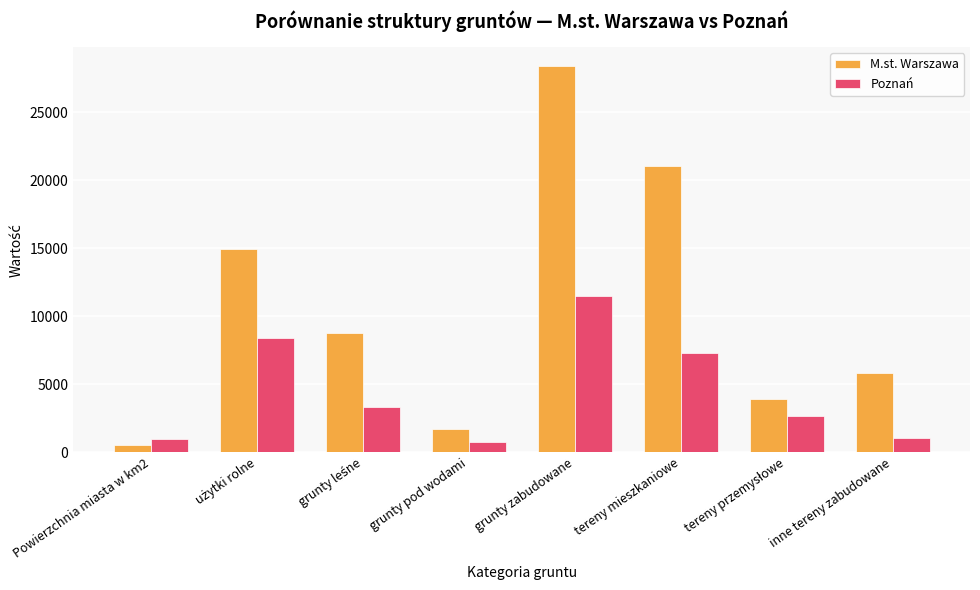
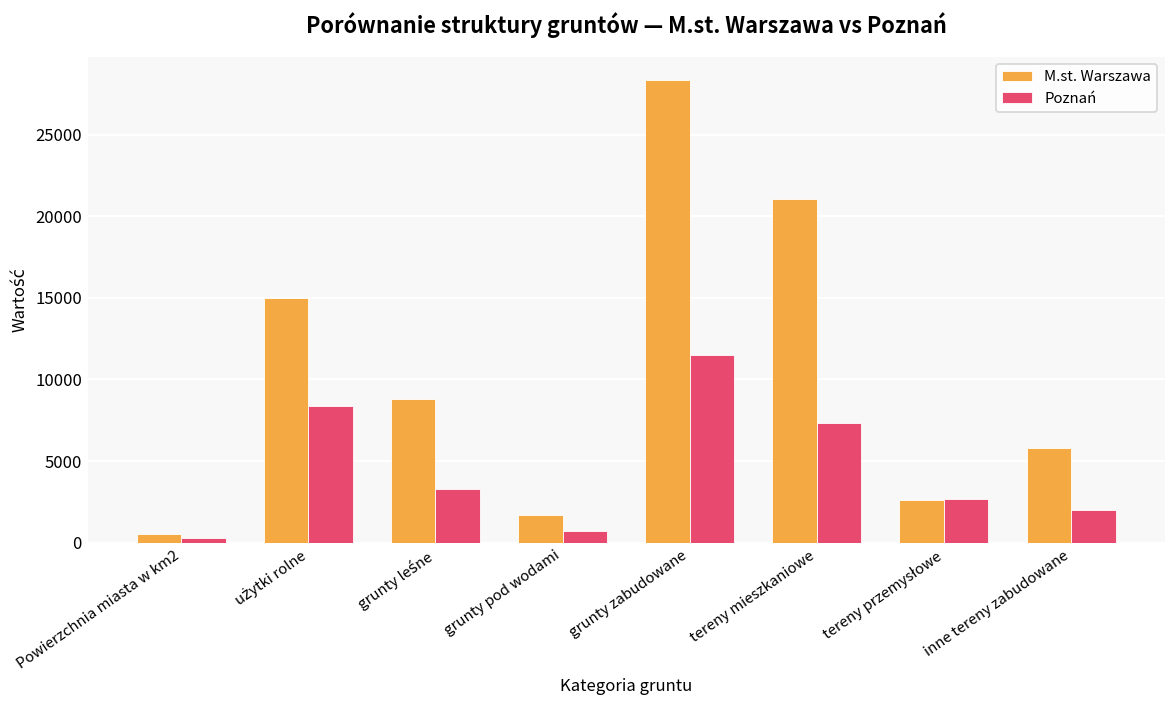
  {
    "M.st. Warszawa": {
      "Powierzchnia miasta w km2": 500,
      "użytki rolne": 15000,
      "grunty leśne": 8800,
      "grunty pod wodami": 1700,
      "grunty zabudowane": 28400,
      "tereny mieszkaniowe": 21100,
-     "tereny przemysłowe": 3900,
+     "tereny przemysłowe": 2600,
      "inne tereny zabudowane": 5800
    },
    "Poznań": {
-     "Powierzchnia miasta w km2": 1000,
+     "Powierzchnia miasta w km2": 300,
      "użytki rolne": 8400,
      "grunty leśne": 3300,
      "grunty pod wodami": 700,
      "grunty zabudowane": 11500,
      "tereny mieszkaniowe": 7300,
      "tereny przemysłowe": 2700,
-     "inne tereny zabudowane": 1100
+     "inne tereny zabudowane": 2000
    }
  }
